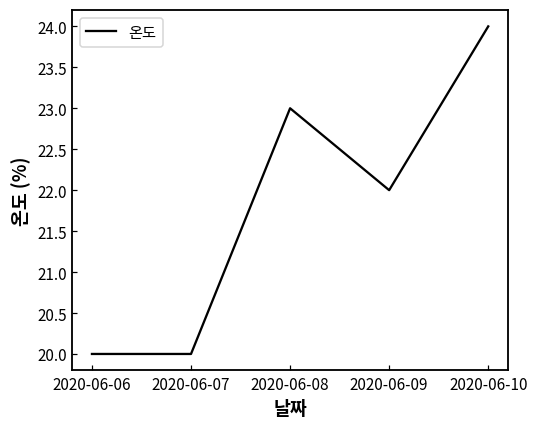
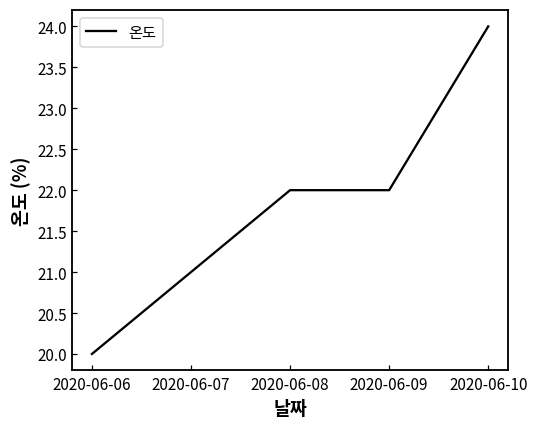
  {
    "2020-06-06": 20,
-   "2020-06-07": 20,
-   "2020-06-08": 23,
+   "2020-06-07": 21,
+   "2020-06-08": 22,
    "2020-06-09": 22,
    "2020-06-10": 24
  }
